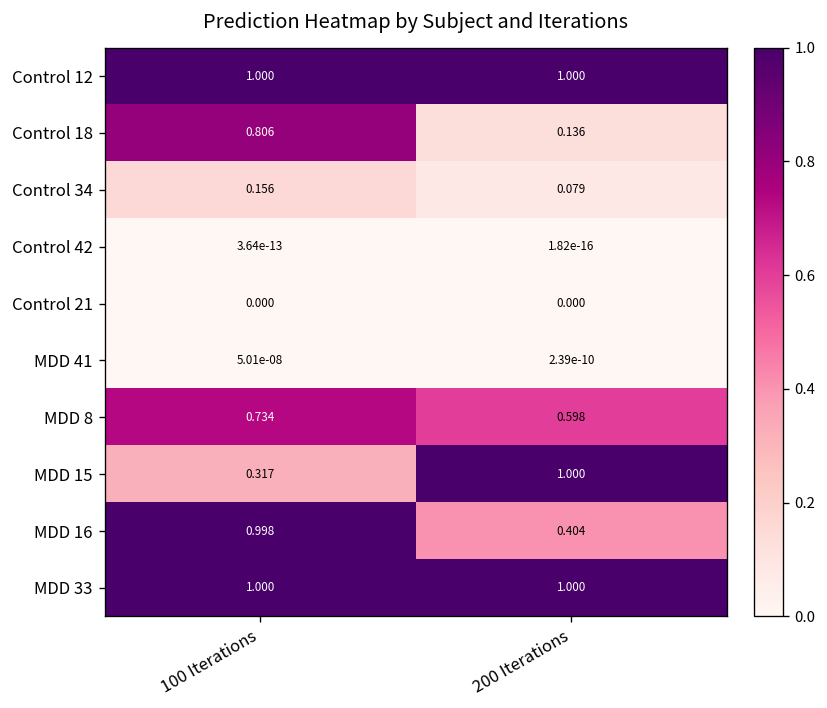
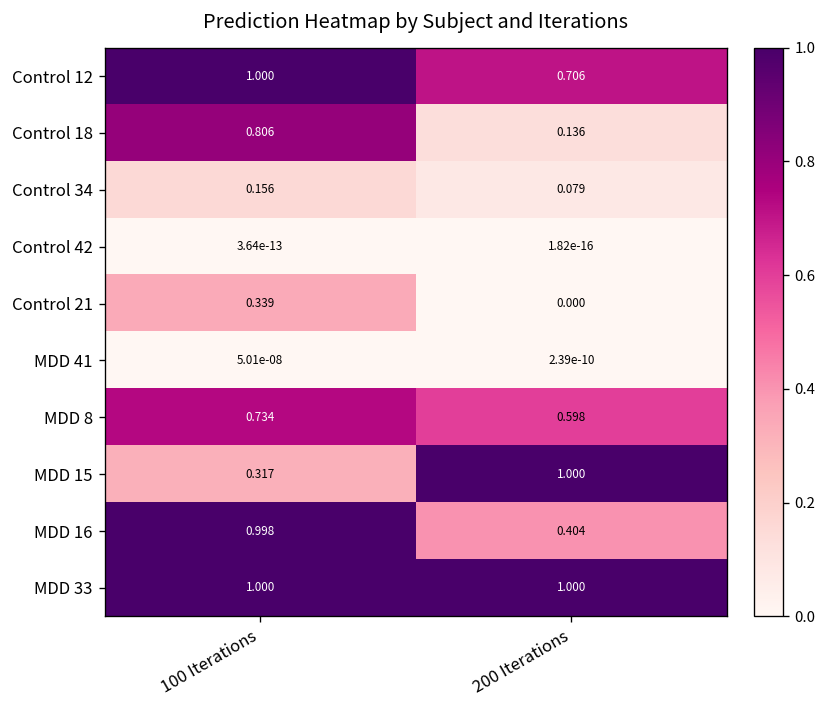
  {
    "Control 12": {
      "100 Iterations": "1.000",
-     "200 Iterations": "1.000"
+     "200 Iterations": "0.706"
    },
    "Control 18": {
      "100 Iterations": "0.806",
      "200 Iterations": "0.136"
    },
    "Control 34": {
      "100 Iterations": "0.156",
      "200 Iterations": "0.079"
    },
    "Control 42": {
      "100 Iterations": "3.64e-13",
      "200 Iterations": "1.82e-16"
    },
    "Control 21": {
-     "100 Iterations": "0.000",
+     "100 Iterations": "0.339",
      "200 Iterations": "0.000"
    },
    "MDD 41": {
      "100 Iterations": "5.01e-08",
      "200 Iterations": "2.39e-10"
    },
    "MDD 8": {
      "100 Iterations": "0.734",
      "200 Iterations": "0.598"
    },
    "MDD 15": {
      "100 Iterations": "0.317",
      "200 Iterations": "1.000"
    },
    "MDD 16": {
      "100 Iterations": "0.998",
      "200 Iterations": "0.404"
    },
    "MDD 33": {
      "100 Iterations": "1.000",
      "200 Iterations": "1.000"
    }
  }
